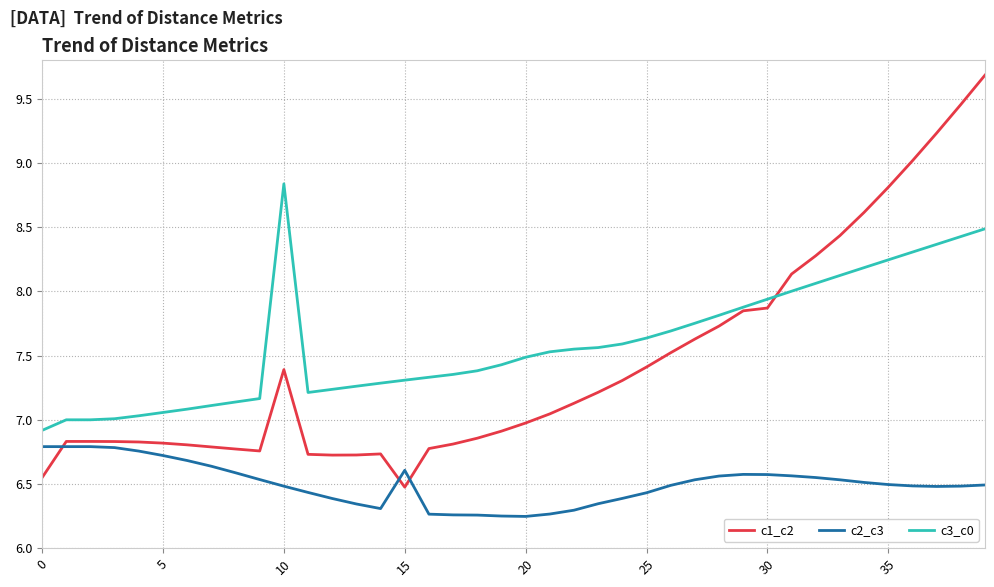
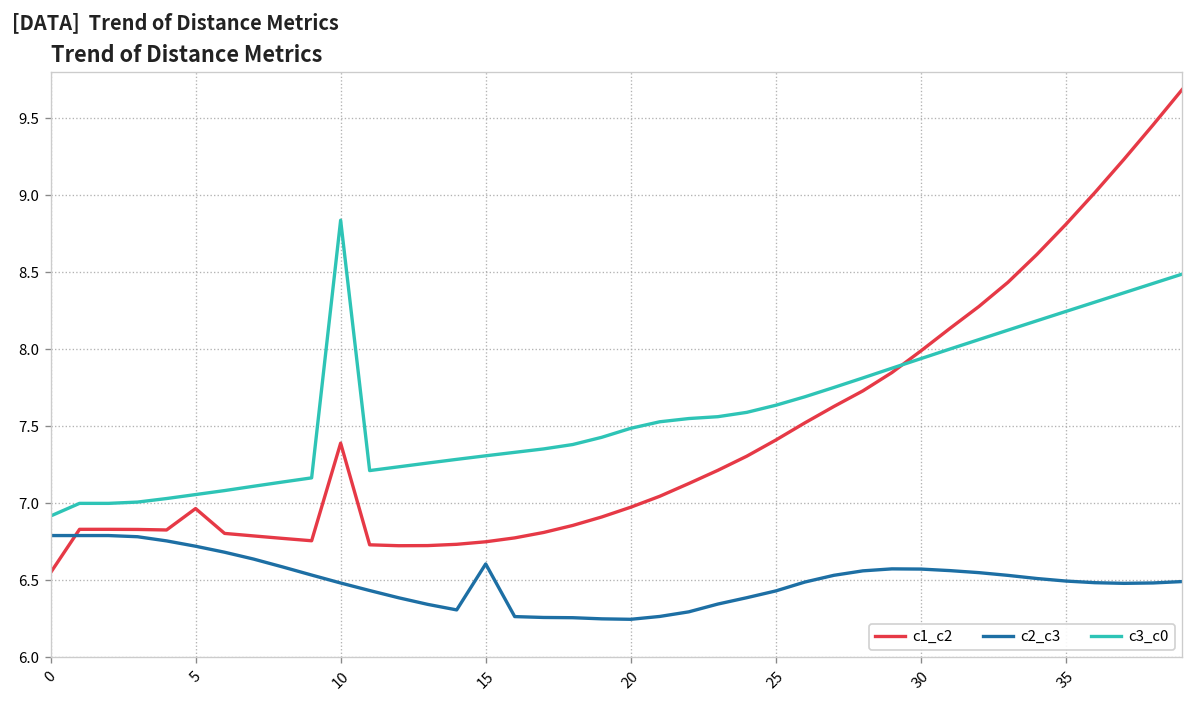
  {
    "c1_c2": {
      "0": 6.55,
-     "5": 6.82,
+     "5": 6.97,
      "10": 7.39,
-     "15": 6.48,
+     "15": 6.75,
      "20": 6.98,
      "25": 7.41,
-     "30": 7.87,
+     "30": 7.99,
      "35": 8.81
    },
    "c2_c3": {
      "0": 6.79,
      "5": 6.72,
      "10": 6.48,
      "15": 6.61,
      "20": 6.25,
      "25": 6.43,
      "30": 6.57,
      "35": 6.50
    },
    "c3_c0": {
      "0": 6.92,
      "5": 7.06,
      "10": 8.84,
      "15": 7.31,
      "20": 7.49,
      "25": 7.64,
      "30": 7.94,
      "35": 8.25
    }
  }
